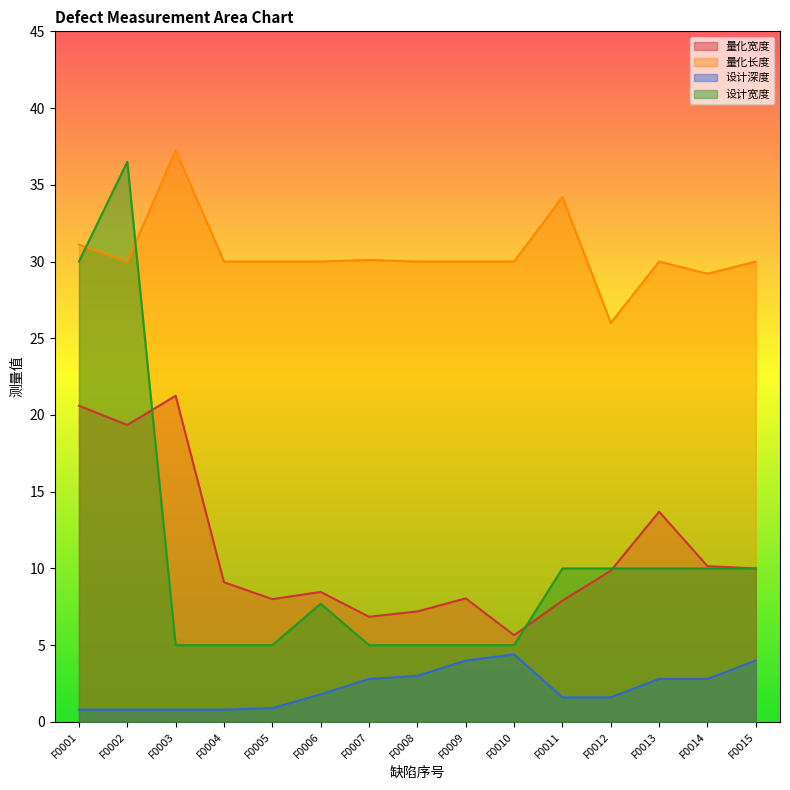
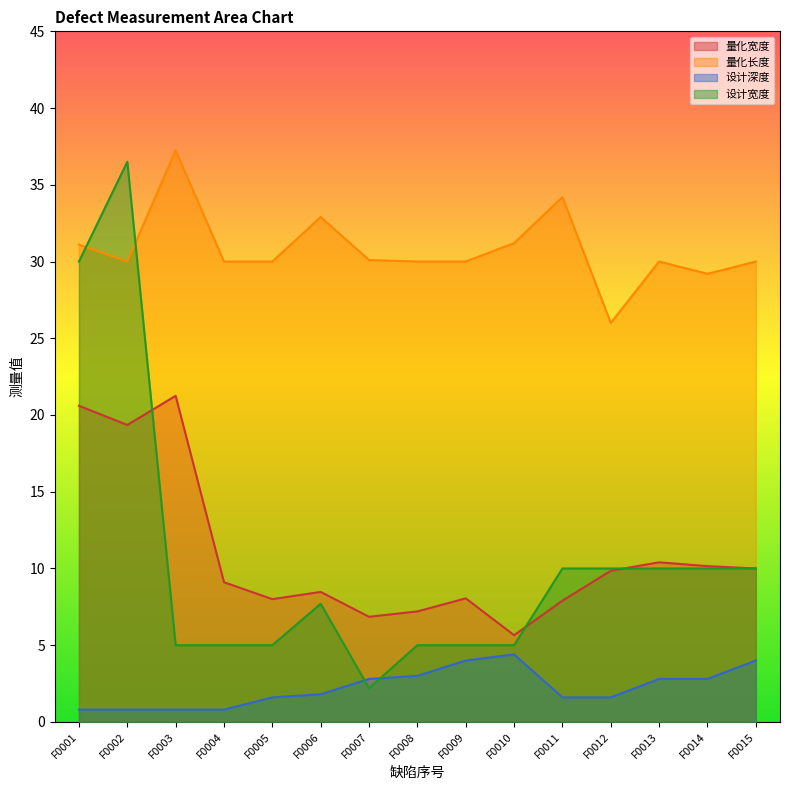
  {
    "量化宽度": {
      "F0001": 20.6,
      "F0002": 19.4,
      "F0003": 21.3,
      "F0004": 9.1,
      "F0005": 8.0,
      "F0006": 8.5,
      "F0007": 6.9,
      "F0008": 7.2,
      "F0009": 8.1,
      "F0010": 5.7,
      "F0011": 7.9,
-     "F0013": 13.7
+     "F0013": 10.4
    },
    "量化长度": {
      "F0001": 31.1,
      "F0002": 30.0,
      "F0003": 37.2,
      "F0004": 30.0,
      "F0005": 30.0,
-     "F0006": 30.0,
+     "F0006": 32.9,
      "F0007": 30.1,
      "F0008": 30.0,
      "F0009": 30.0,
-     "F0010": 30.0,
+     "F0010": 31.2,
      "F0011": 34.2,
      "F0012": 26.0,
      "F0013": 30.0,
      "F0014": 29.2,
      "F0015": 30.0
    },
    "设计深度": {
      "F0001": 0.8,
      "F0002": 0.8,
      "F0003": 0.8,
      "F0004": 0.8,
-     "F0005": 0.9,
+     "F0005": 1.6,
      "F0006": 1.8,
      "F0007": 2.8,
      "F0008": 3.0,
      "F0009": 4.0,
      "F0010": 4.4,
      "F0011": 1.6,
      "F0012": 1.6,
      "F0013": 2.8,
      "F0014": 2.8,
      "F0015": 4.0
    },
    "设计宽度": {
      "F0001": 30.0,
      "F0002": 36.5,
      "F0003": 5.0,
      "F0004": 5.0,
      "F0005": 5.0,
      "F0006": 7.7,
-     "F0007": 5.0,
+     "F0007": 2.2,
      "F0008": 5.0,
      "F0009": 5.0,
      "F0010": 5.0,
      "F0011": 10.0,
      "F0013": 10.0
    }
  }
